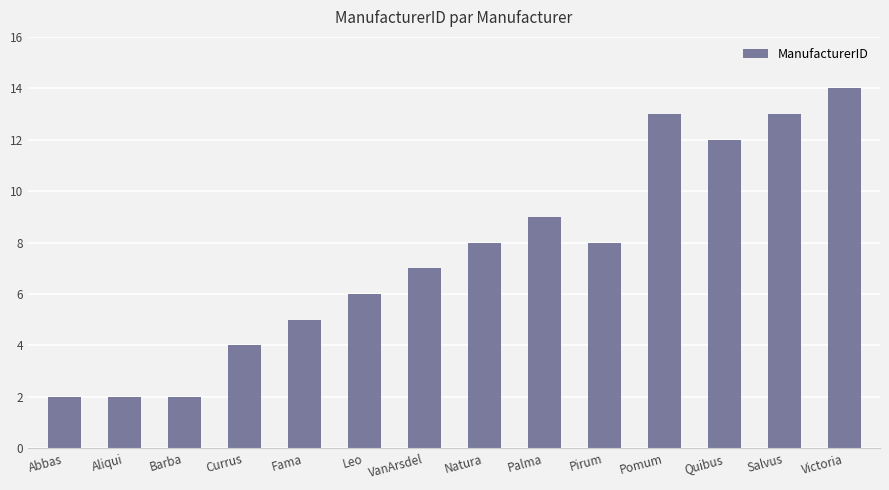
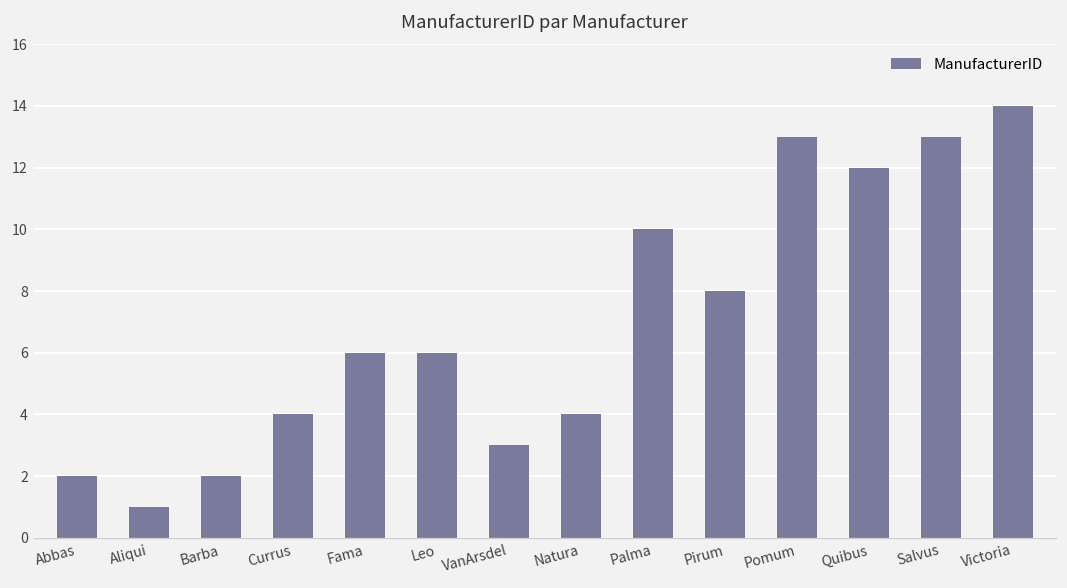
  {
    "Abbas": 2,
-   "Aliqui": 2,
+   "Aliqui": 1,
    "Barba": 2,
    "Currus": 4,
-   "Fama": 5,
+   "Fama": 6,
    "Leo": 6,
-   "VanArsdel": 7,
-   "Natura": 8,
-   "Palma": 9,
+   "VanArsdel": 3,
+   "Natura": 4,
+   "Palma": 10,
    "Pirum": 8,
    "Pomum": 13,
    "Quibus": 12,
    "Salvus": 13,
    "Victoria": 14
  }
